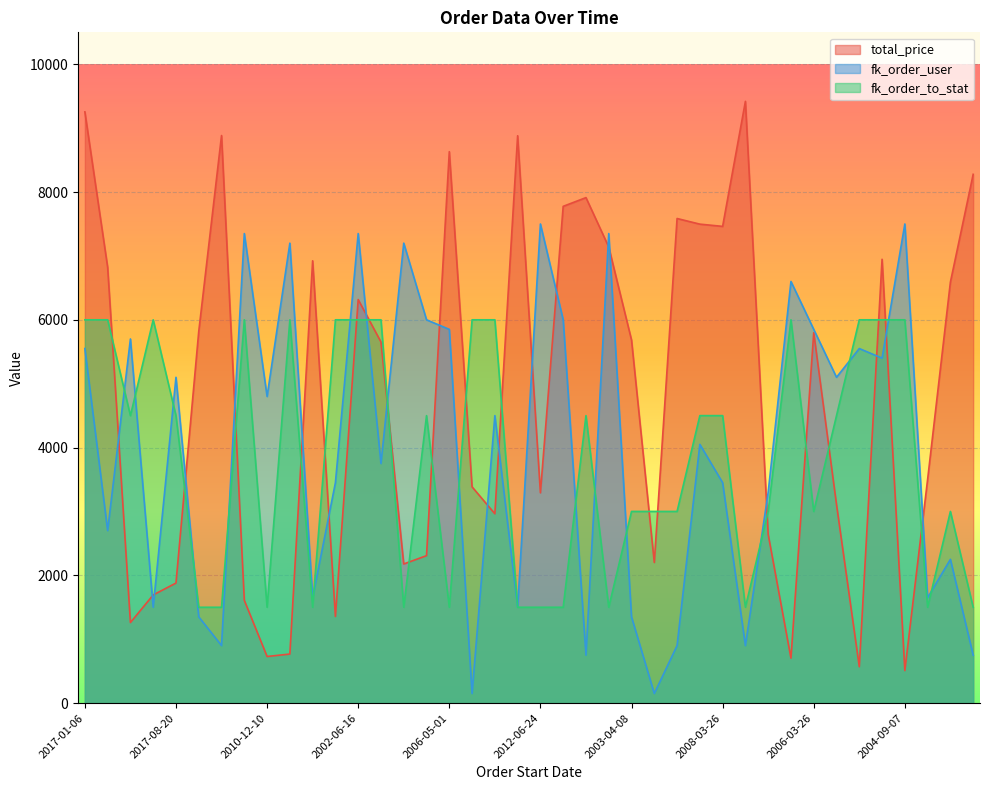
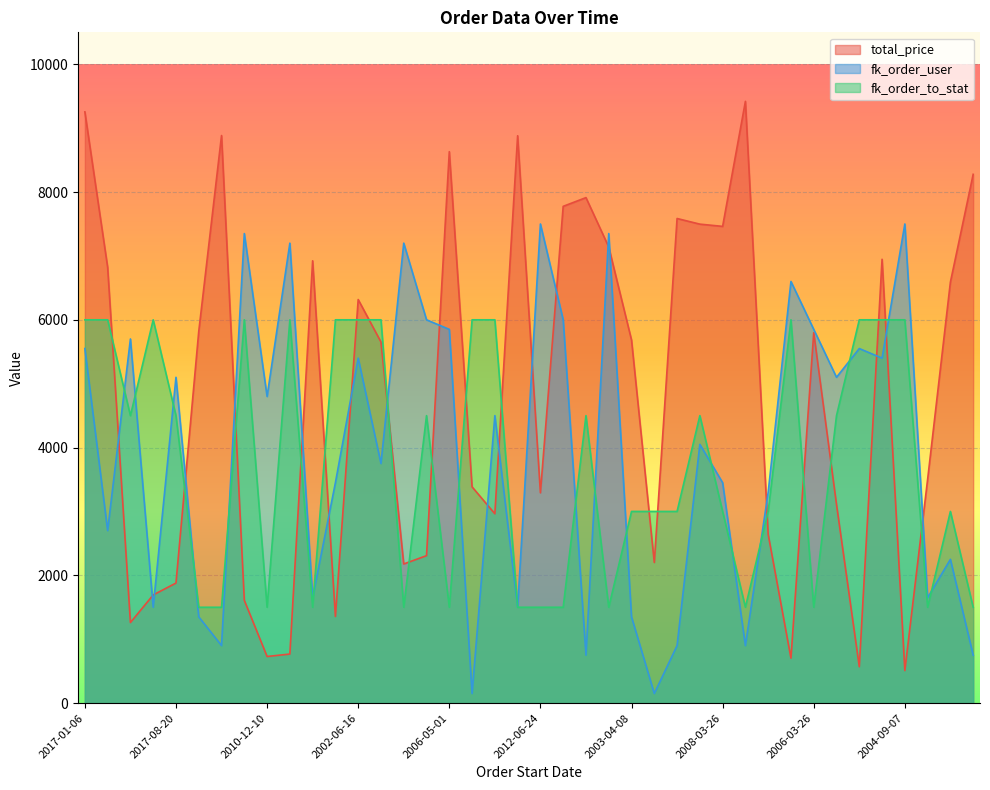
  {
    "total_price": {
      "2017-01-06": 9300,
      "2017-08-20": 1900,
      "2002-06-16": 6300,
      "2006-05-01": 8600,
      "2012-06-24": 3300,
      "2003-04-08": 5700,
      "2008-03-26": 7500,
      "2006-03-26": 5800,
      "2004-09-07": 500
    },
    "fk_order_user": {
      "2017-01-06": 5600,
      "2017-08-20": 5100,
-     "2002-06-16": 7400,
+     "2002-06-16": 5400,
      "2006-05-01": 5900,
      "2012-06-24": 7500,
      "2003-04-08": 1400,
      "2008-03-26": 3500,
      "2006-03-26": 5900,
      "2004-09-07": 7500
    },
    "fk_order_to_stat": {
      "2017-01-06": 6000,
      "2017-08-20": 4500,
      "2002-06-16": 6000,
      "2006-05-01": 1500,
      "2012-06-24": 1500,
      "2003-04-08": 3000,
-     "2008-03-26": 4500,
-     "2006-03-26": 3000,
+     "2008-03-26": 3000,
+     "2006-03-26": 1500,
      "2004-09-07": 6000
    }
  }
